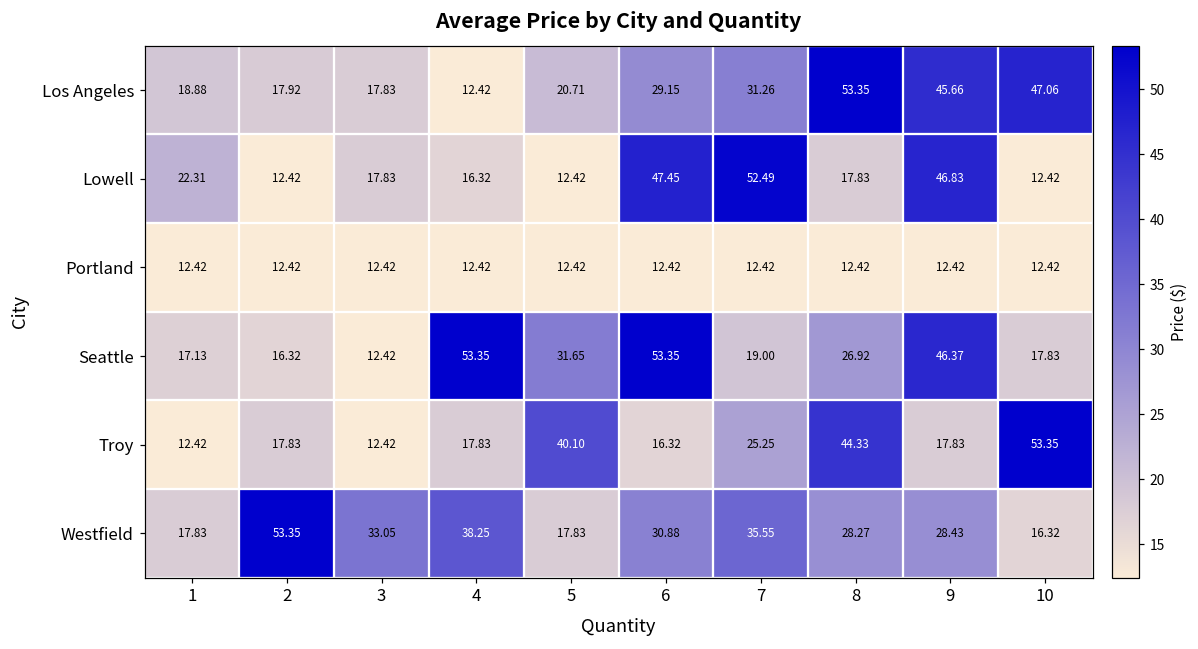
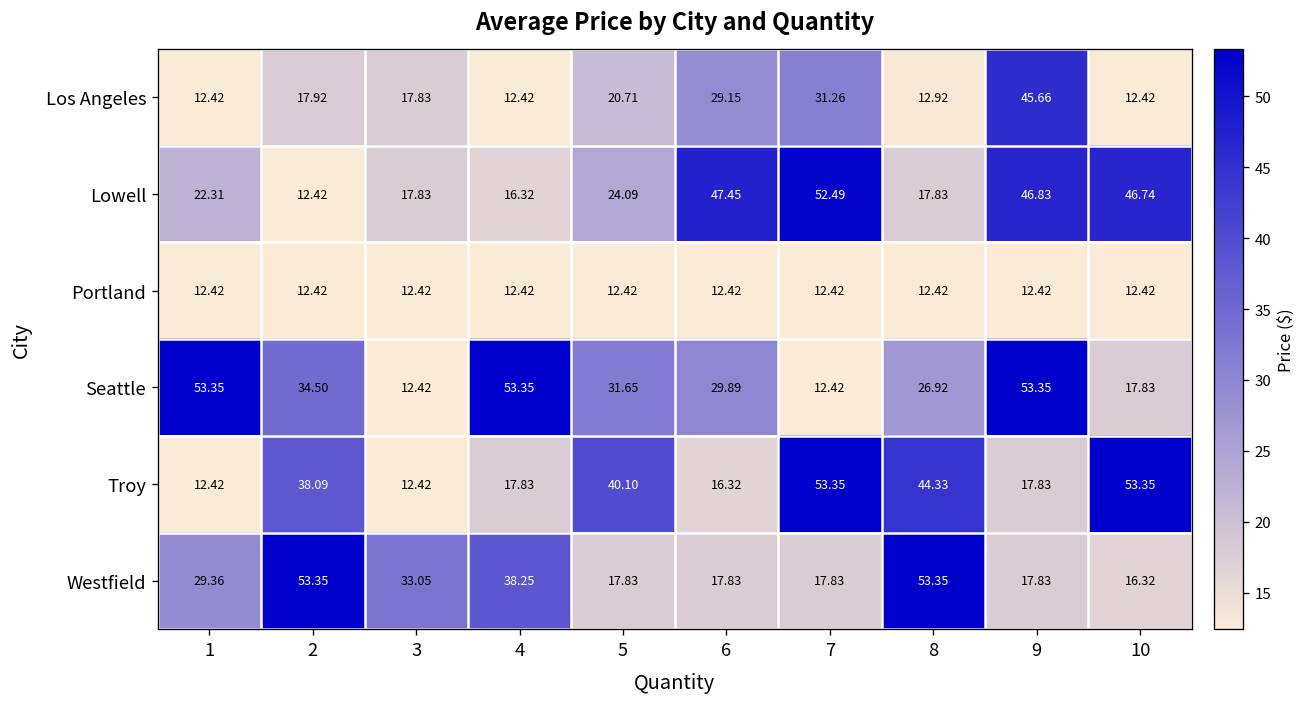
  {
    "Los Angeles": {
-     "1": 18.88,
+     "1": 12.42,
      "2": 17.92,
      "3": 17.83,
      "4": 12.42,
      "5": 20.71,
      "6": 29.15,
      "7": 31.26,
-     "8": 53.35,
+     "8": 12.92,
      "9": 45.66,
-     "10": 47.06
+     "10": 12.42
    },
    "Lowell": {
      "1": 22.31,
      "2": 12.42,
      "3": 17.83,
      "4": 16.32,
-     "5": 12.42,
+     "5": 24.09,
      "6": 47.45,
      "7": 52.49,
      "8": 17.83,
      "9": 46.83,
-     "10": 12.42
+     "10": 46.74
    },
    "Portland": {
      "1": 12.42,
      "2": 12.42,
      "3": 12.42,
      "4": 12.42,
      "5": 12.42,
      "6": 12.42,
      "7": 12.42,
      "8": 12.42,
      "9": 12.42,
      "10": 12.42
    },
    "Seattle": {
-     "1": 17.13,
-     "2": 16.32,
+     "1": 53.35,
+     "2": 34.50,
      "3": 12.42,
      "4": 53.35,
      "5": 31.65,
-     "6": 53.35,
-     "7": 19.00,
+     "6": 29.89,
+     "7": 12.42,
      "8": 26.92,
-     "9": 46.37,
+     "9": 53.35,
      "10": 17.83
    },
    "Troy": {
      "1": 12.42,
-     "2": 17.83,
+     "2": 38.09,
      "3": 12.42,
      "4": 17.83,
      "5": 40.10,
      "6": 16.32,
-     "7": 25.25,
+     "7": 53.35,
      "8": 44.33,
      "9": 17.83,
      "10": 53.35
    },
    "Westfield": {
-     "1": 17.83,
+     "1": 29.36,
      "2": 53.35,
      "3": 33.05,
      "4": 38.25,
      "5": 17.83,
-     "6": 30.88,
-     "7": 35.55,
-     "8": 28.27,
-     "9": 28.43,
+     "6": 17.83,
+     "7": 17.83,
+     "8": 53.35,
+     "9": 17.83,
      "10": 16.32
    }
  }
